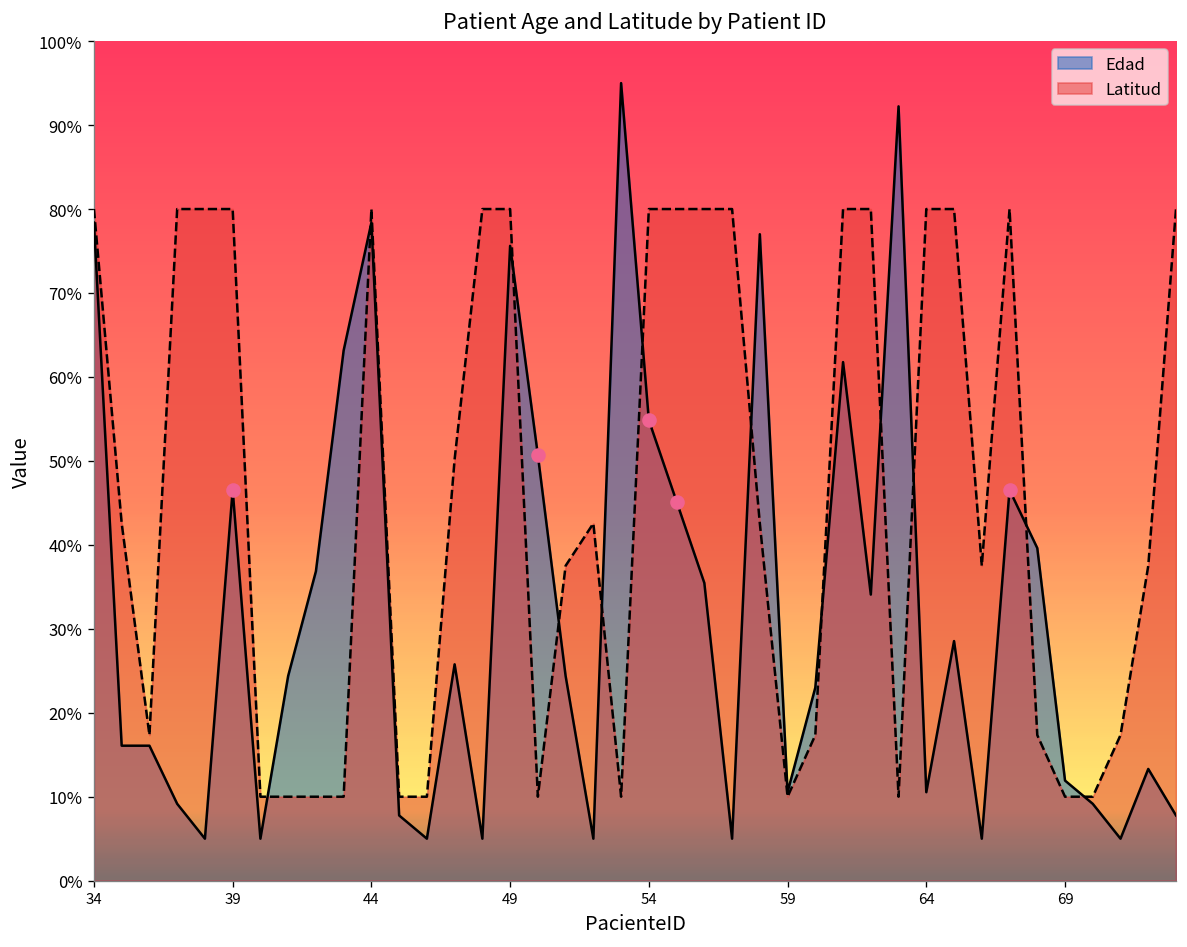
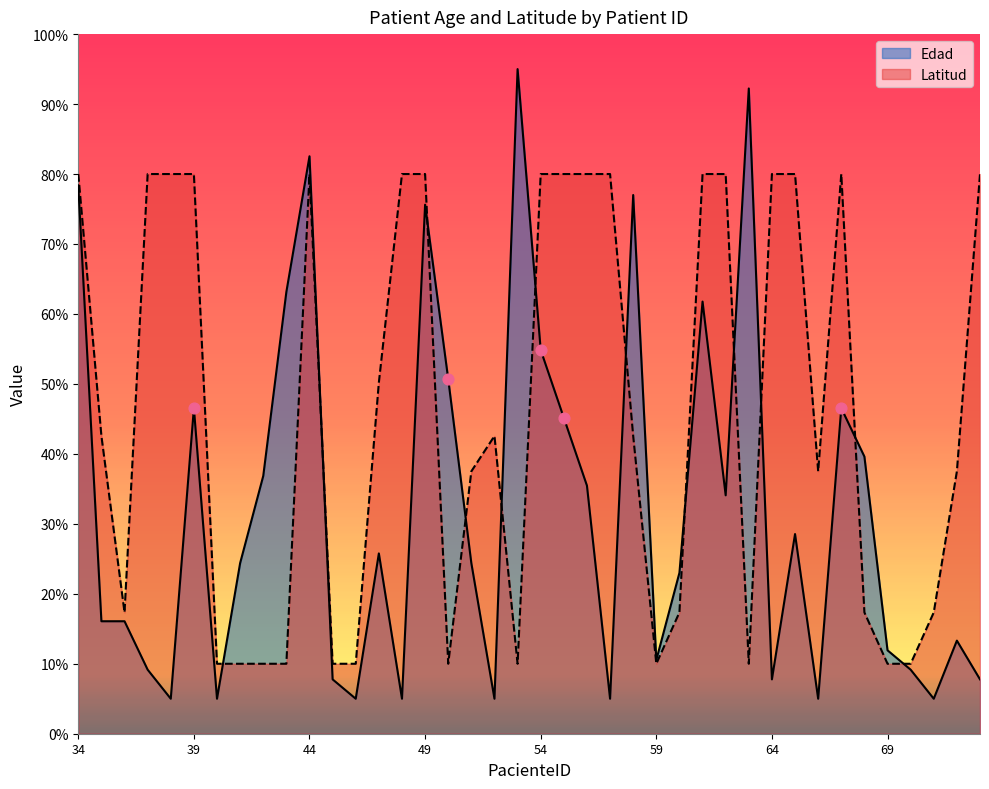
  {
    "Edad": {
      "34": "78%",
-     "44": "78%",
+     "44": "83%",
      "49": "76%",
      "59": "11%",
-     "64": "11%",
+     "64": "8%",
      "69": "12%"
    },
    "Latitud": {
      "34": "80%",
      "39": "80%",
      "44": "80%",
      "49": "80%",
      "54": "80%",
      "59": "10%",
      "64": "80%",
      "69": "10%"
    }
  }
